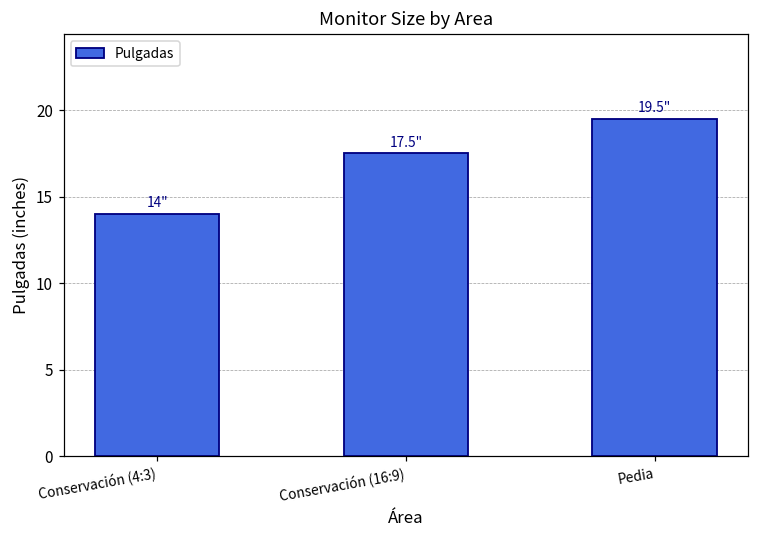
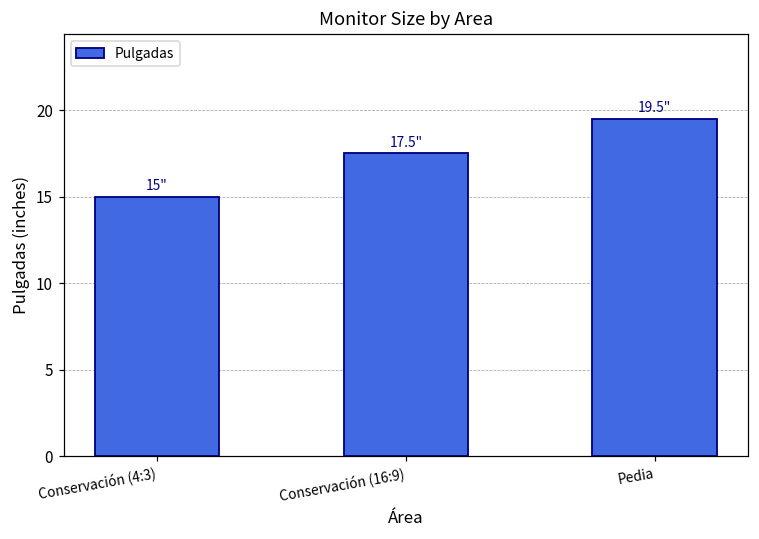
  {
-   "Conservación (4:3)": "14\"",
+   "Conservación (4:3)": "15\"",
    "Conservación (16:9)": "17.5\"",
    "Pedia": "19.5\""
  }
